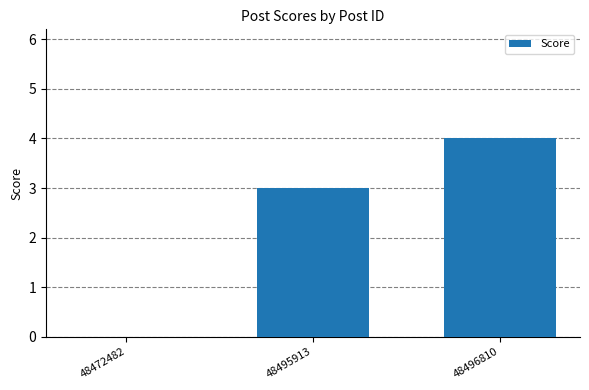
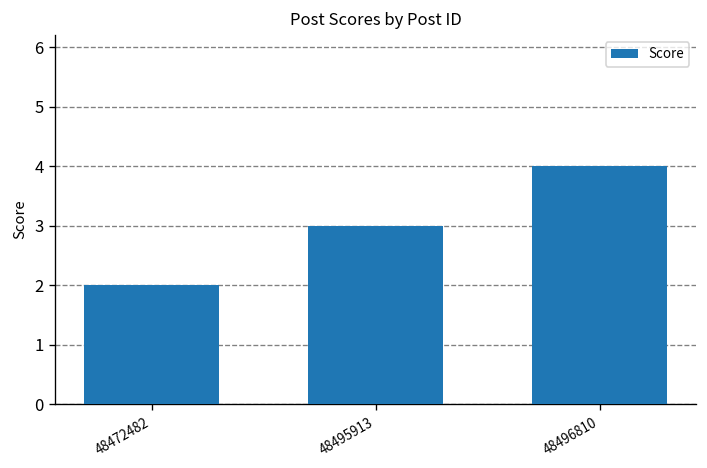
  {
-   "48472482": 0,
+   "48472482": 2,
    "48495913": 3,
    "48496810": 4
  }
